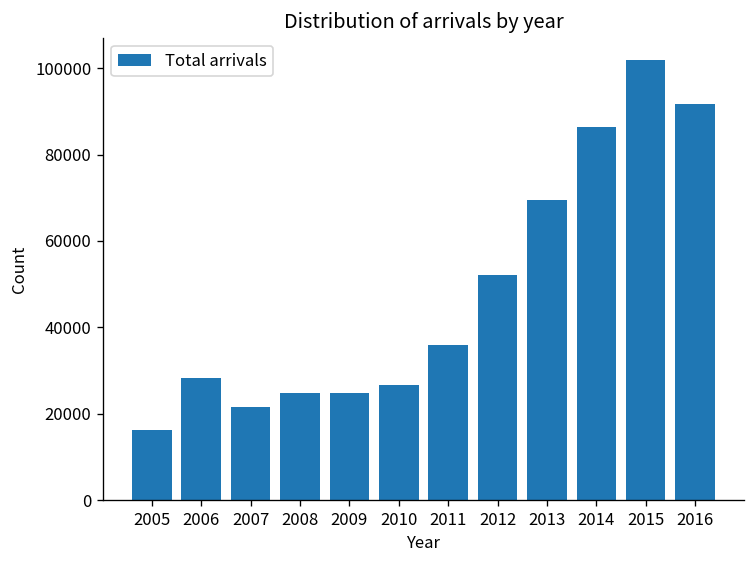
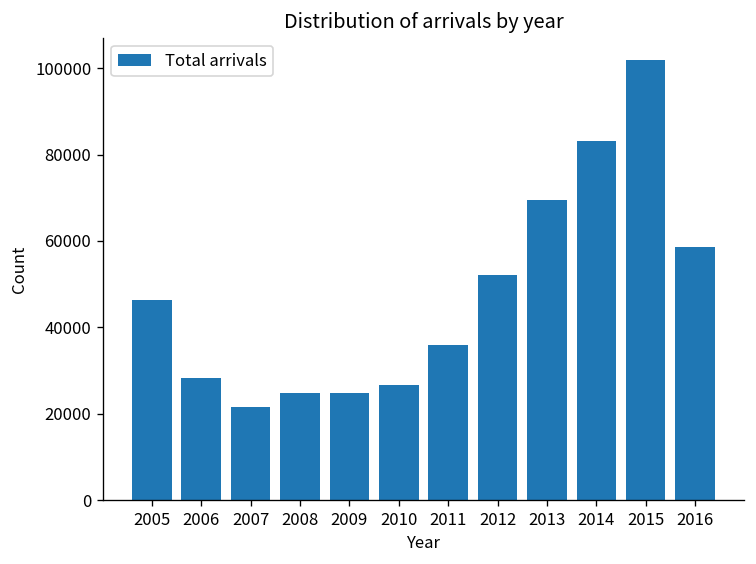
  {
-   "2005": 16000,
+   "2005": 46000,
    "2006": 28000,
    "2007": 22000,
    "2008": 25000,
    "2009": 25000,
    "2010": 27000,
    "2011": 36000,
    "2012": 52000,
    "2013": 69000,
-   "2014": 86000,
+   "2014": 83000,
    "2015": 102000,
-   "2016": 92000
+   "2016": 59000
  }
